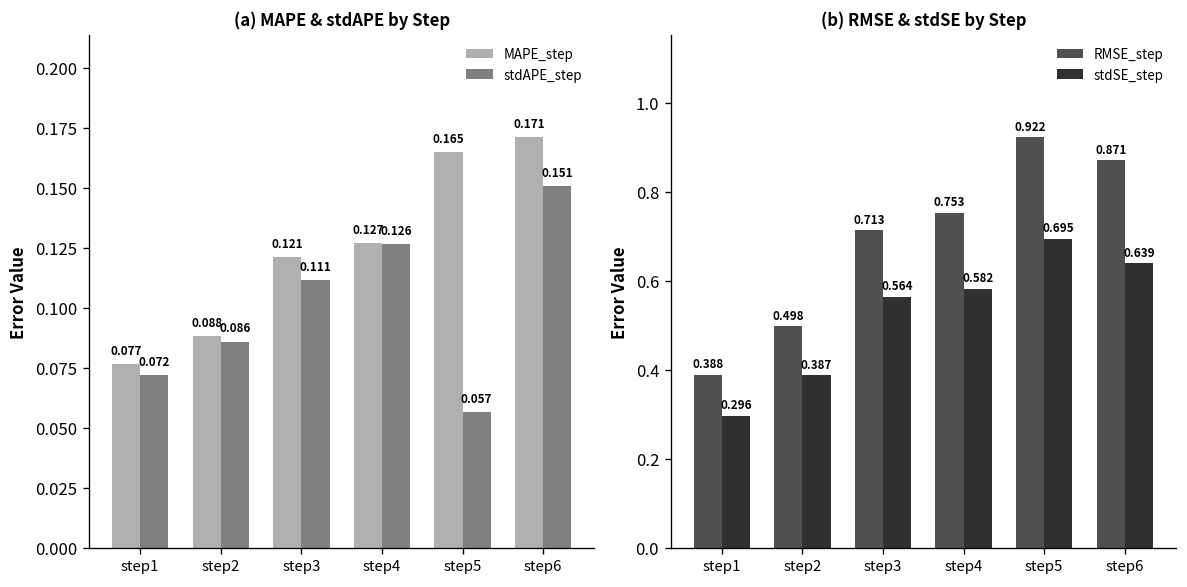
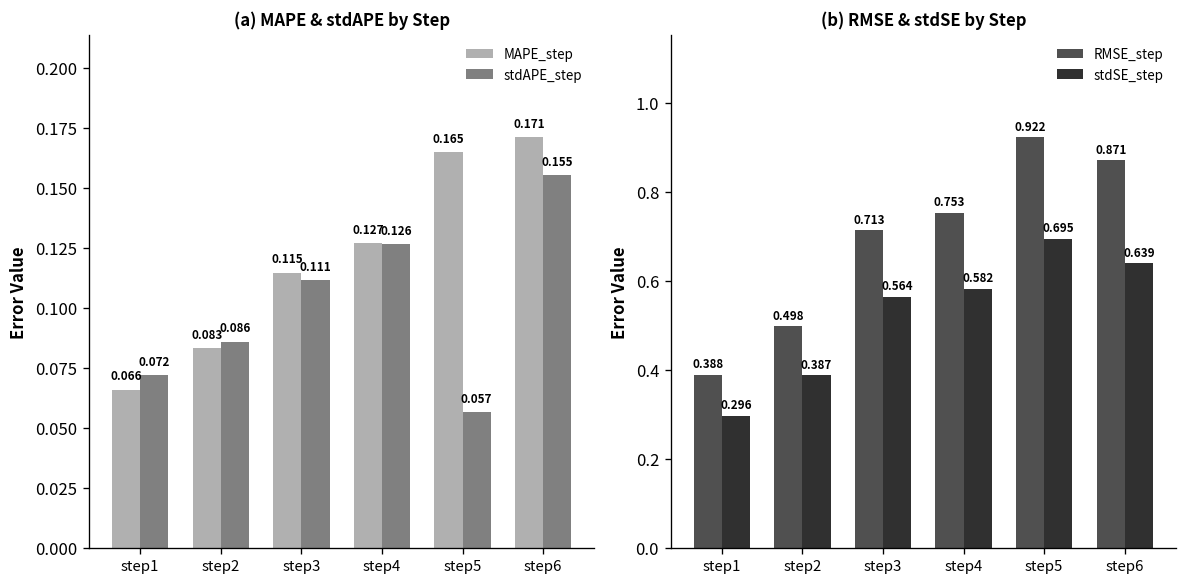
  {
    "(a) MAPE & stdAPE by Step": {
      "MAPE_step": {
-       "step1": 0.077,
-       "step2": 0.088,
-       "step3": 0.121,
+       "step1": 0.066,
+       "step2": 0.083,
+       "step3": 0.115,
        "step4": 0.127,
        "step5": 0.165,
        "step6": 0.171
      },
      "stdAPE_step": {
        "step1": 0.072,
        "step2": 0.086,
        "step3": 0.111,
        "step4": 0.126,
        "step5": 0.057,
-       "step6": 0.151
+       "step6": 0.155
      }
    }
  }
